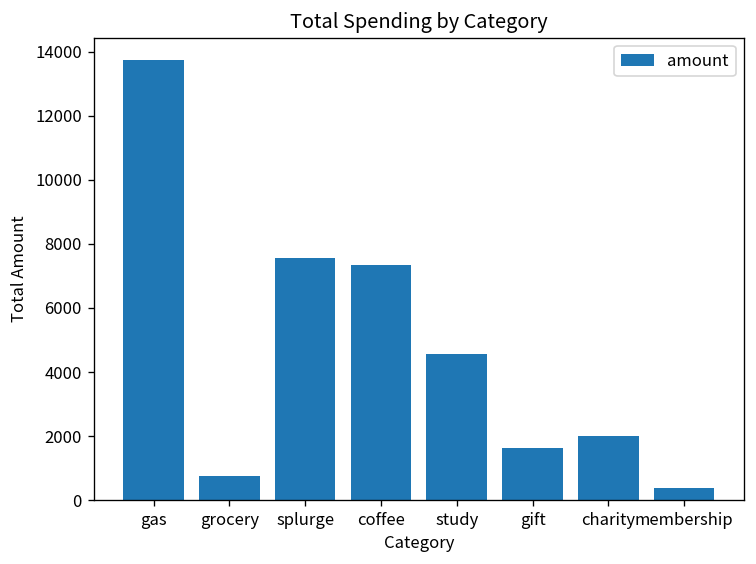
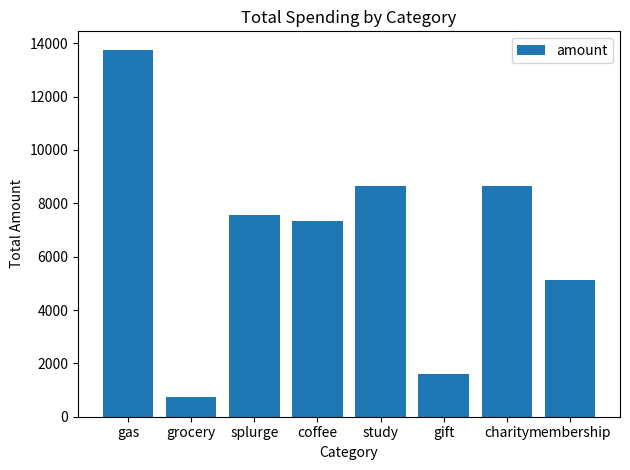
  {
    "gas": 13800,
    "grocery": 700,
    "splurge": 7600,
    "coffee": 7300,
-   "study": 4600,
+   "study": 8700,
    "gift": 1600,
-   "charity": 2000,
-   "membership": 400
+   "charity": 8600,
+   "membership": 5100
  }
